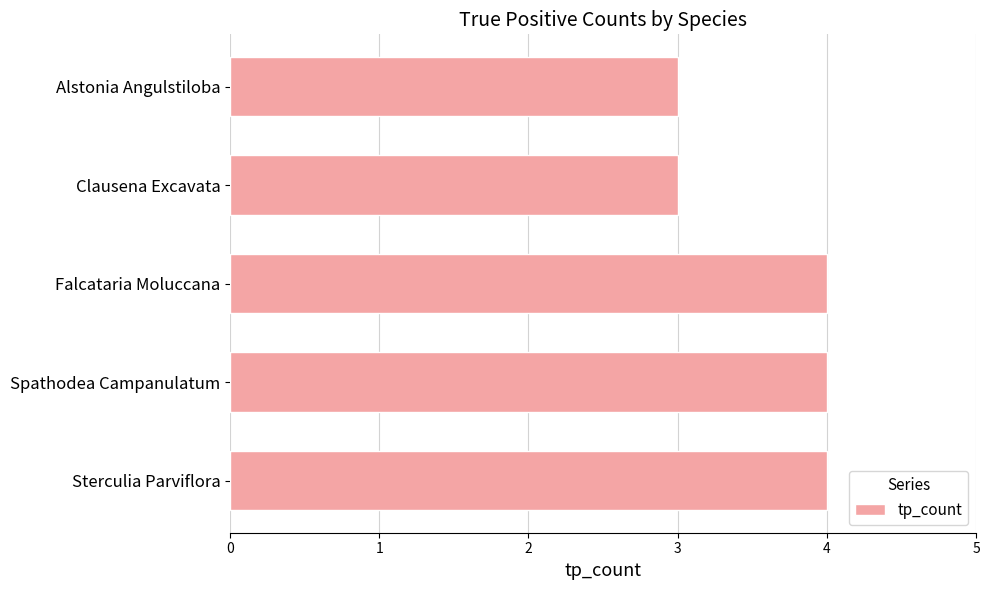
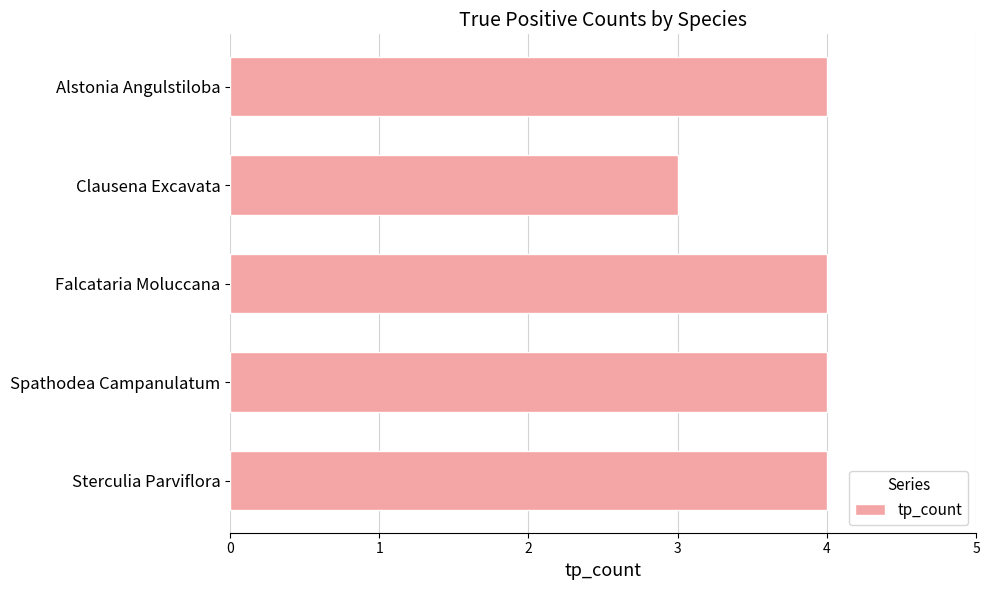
  {
-   "Alstonia Angulstiloba": 3,
+   "Alstonia Angulstiloba": 4,
    "Clausena Excavata": 3,
    "Falcataria Moluccana": 4,
    "Spathodea Campanulatum": 4,
    "Sterculia Parviflora": 4
  }
